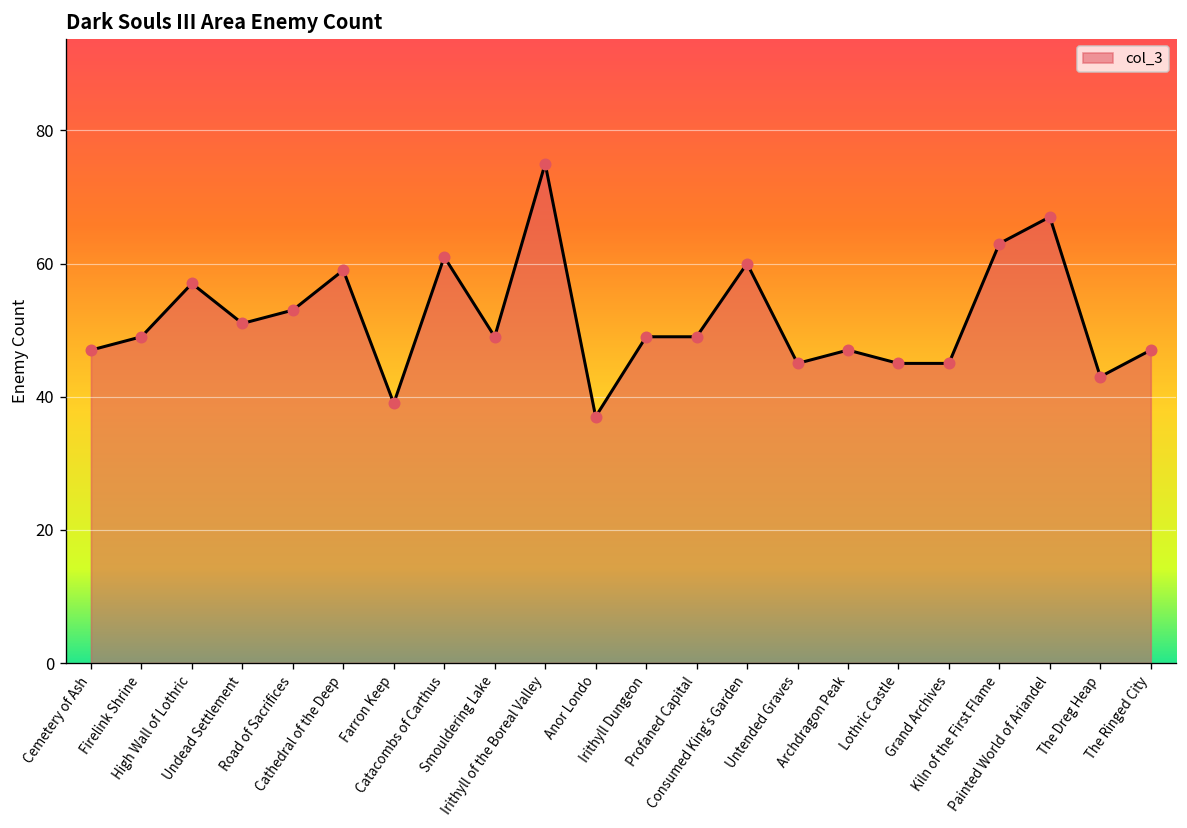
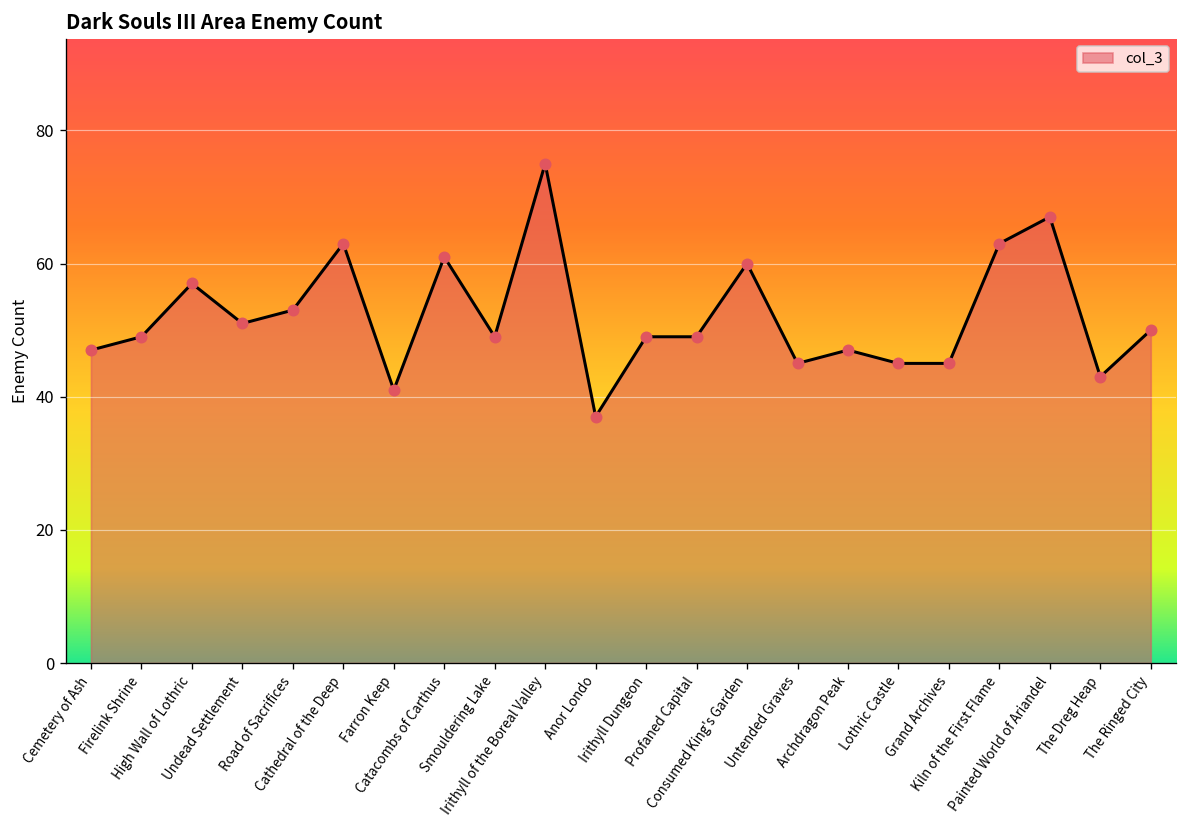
  {
    "Cemetery of Ash": 47,
    "Firelink Shrine": 49,
    "High Wall of Lothric": 57,
    "Undead Settlement": 51,
    "Road of Sacrifices": 53,
-   "Cathedral of the Deep": 59,
-   "Farron Keep": 39,
+   "Cathedral of the Deep": 63,
+   "Farron Keep": 41,
    "Catacombs of Carthus": 61,
    "Smouldering Lake": 49,
    "Irithyll of the Boreal Valley": 75,
    "Anor Londo": 37,
    "Irithyll Dungeon": 49,
    "Profaned Capital": 49,
    "Consumed King's Garden": 60,
    "Untended Graves": 45,
    "Archdragon Peak": 47,
    "Lothric Castle": 45,
    "Grand Archives": 45,
    "Kiln of the First Flame": 63,
    "Painted World of Ariandel": 67,
    "The Dreg Heap": 43,
-   "The Ringed City": 47
+   "The Ringed City": 50
  }
